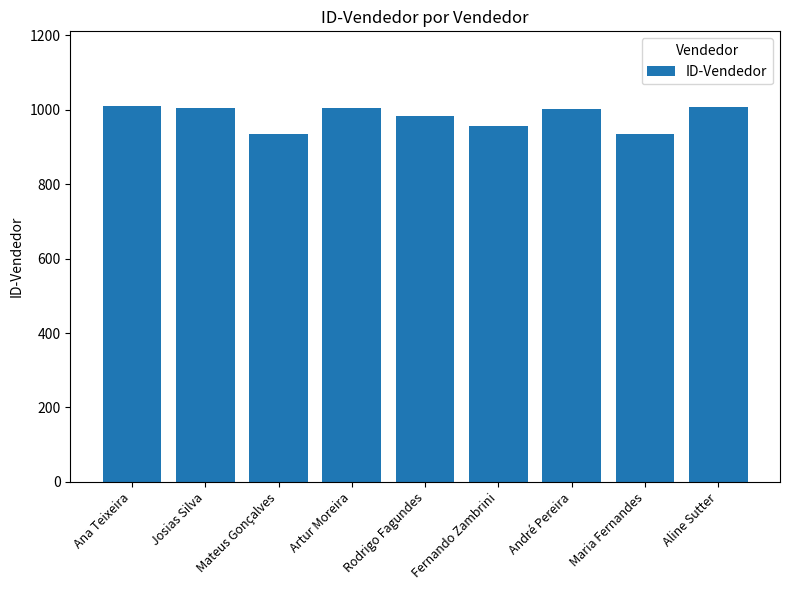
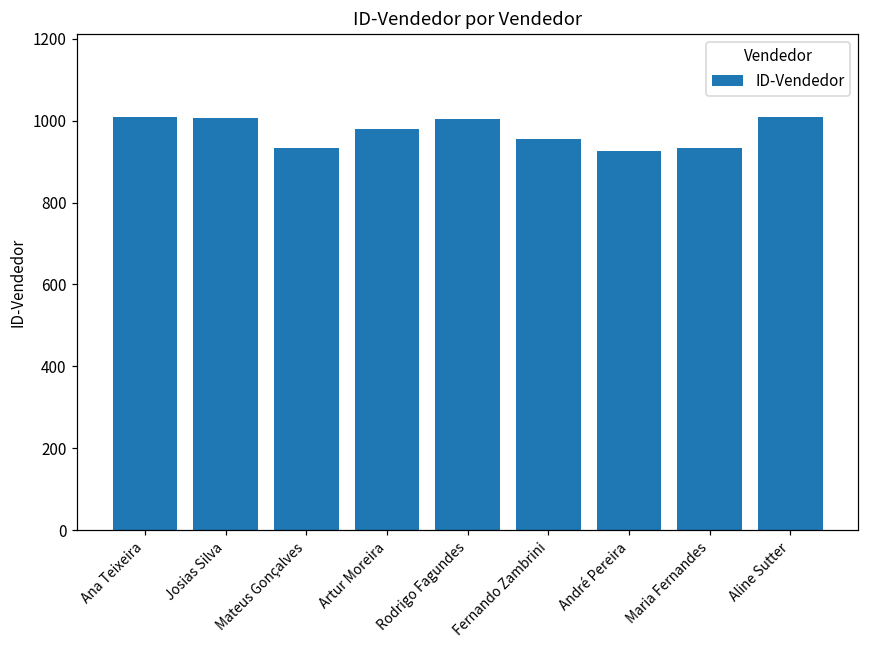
  {
    "Ana Teixeira": 1010,
    "Josias Silva": 1010,
    "Mateus Gonçalves": 930,
-   "Artur Moreira": 1000,
-   "Rodrigo Fagundes": 980,
+   "Artur Moreira": 980,
+   "Rodrigo Fagundes": 1010,
    "Fernando Zambrini": 960,
-   "André Pereira": 1000,
+   "André Pereira": 930,
    "Maria Fernandes": 930,
    "Aline Sutter": 1010
  }
